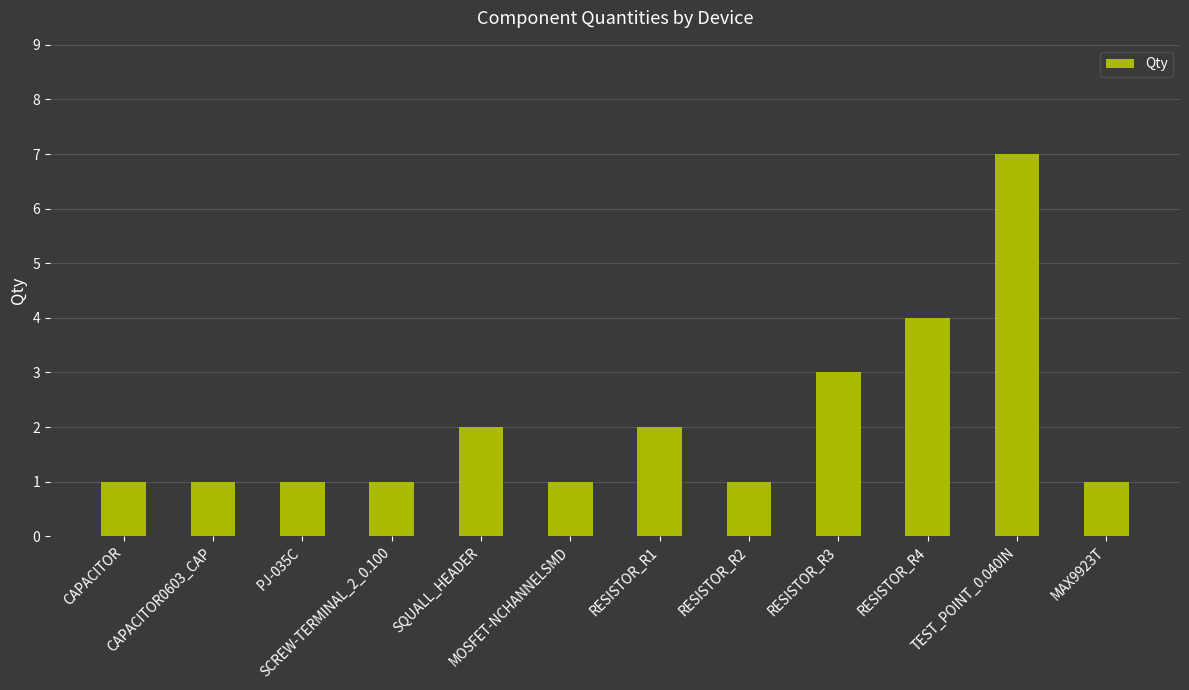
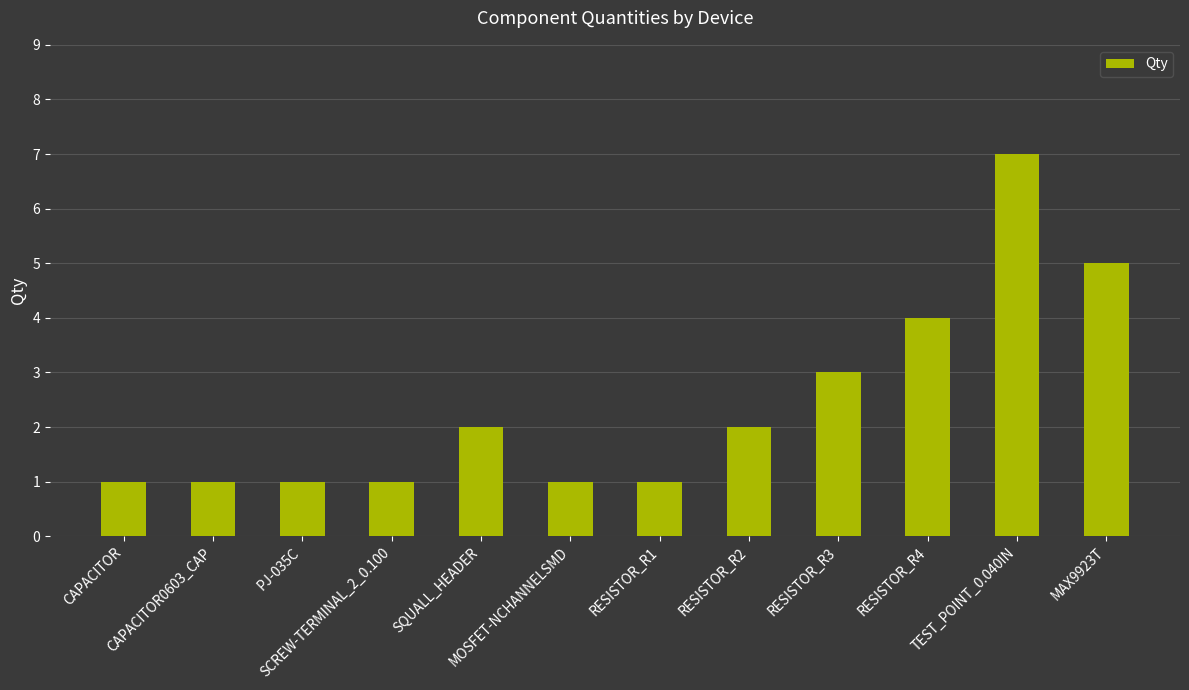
  {
    "CAPACITOR": 1,
    "CAPACITOR0603_CAP": 1,
    "PJ-035C": 1,
    "SCREW-TERMINAL_2_0.100": 1,
    "SQUALL_HEADER": 2,
    "MOSFET-NCHANNELSMD": 1,
-   "RESISTOR_R1": 2,
-   "RESISTOR_R2": 1,
+   "RESISTOR_R1": 1,
+   "RESISTOR_R2": 2,
    "RESISTOR_R3": 3,
    "RESISTOR_R4": 4,
    "TEST_POINT_0.040IN": 7,
-   "MAX9923T": 1
+   "MAX9923T": 5
  }
